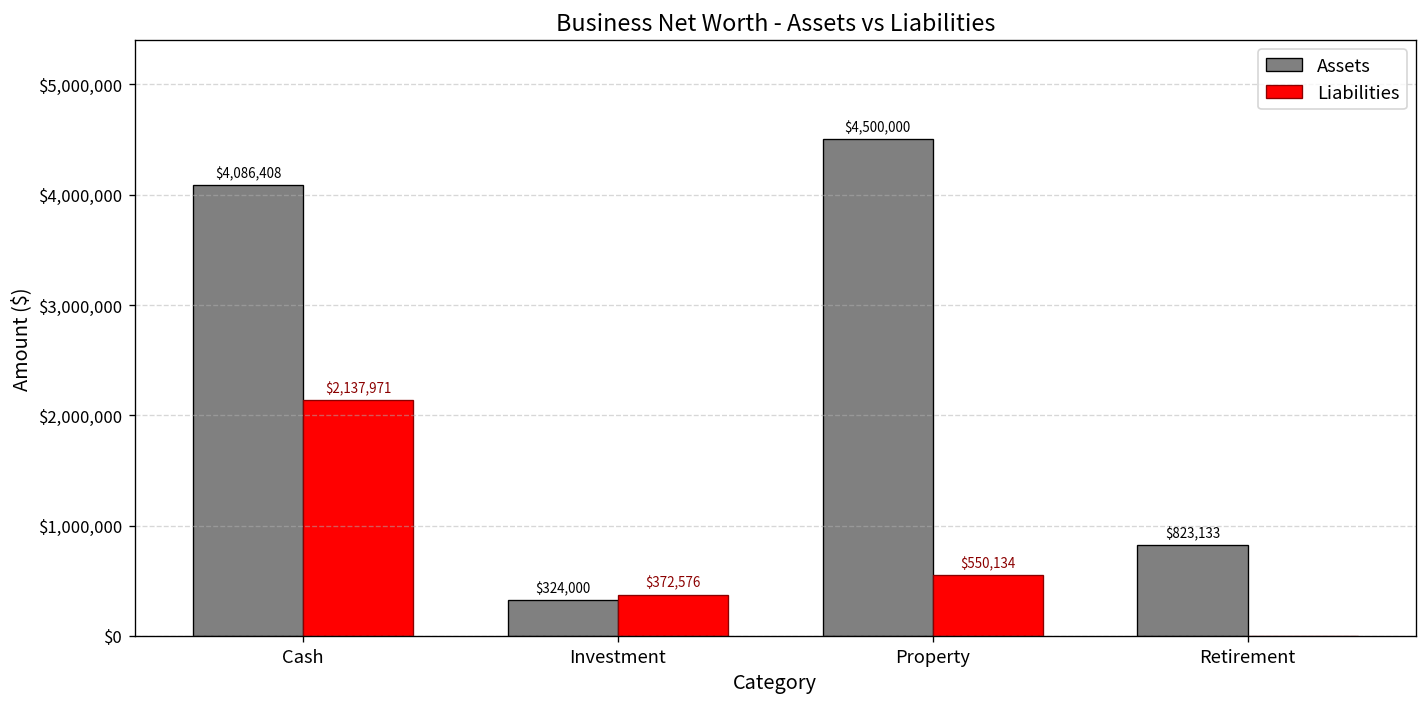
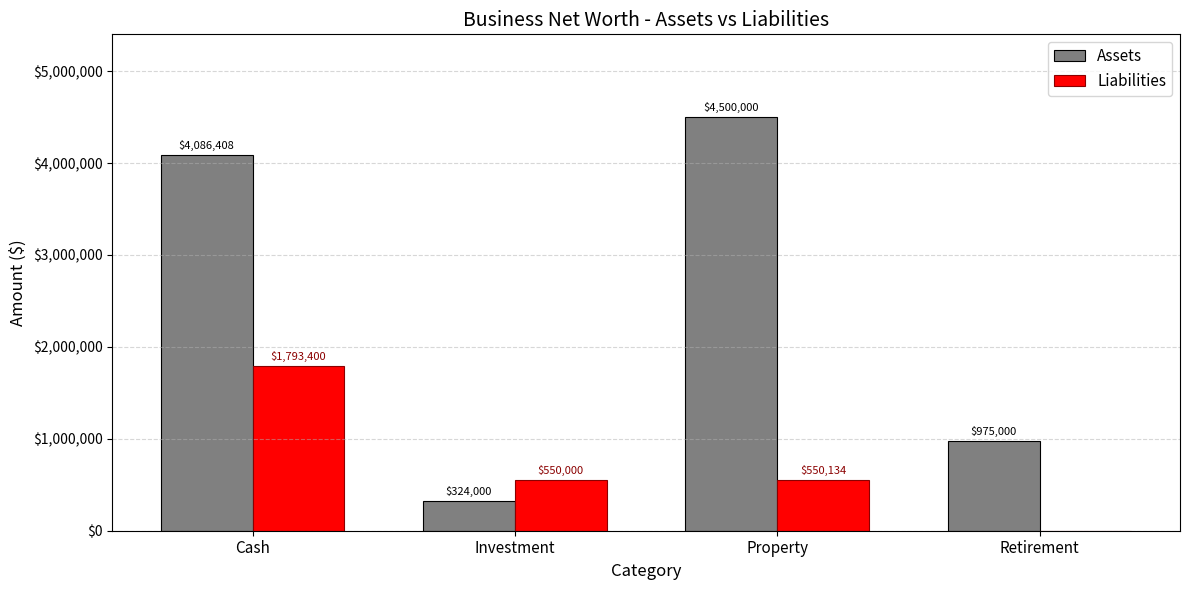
  {
    "Assets": {
      "Cash": "$4,086,408",
      "Investment": "$324,000",
      "Property": "$4,500,000",
-     "Retirement": "$823,133"
+     "Retirement": "$975,000"
    },
    "Liabilities": {
-     "Cash": "$2,137,971",
-     "Investment": "$372,576",
+     "Cash": "$1,793,400",
+     "Investment": "$550,000",
      "Property": "$550,134"
    }
  }
